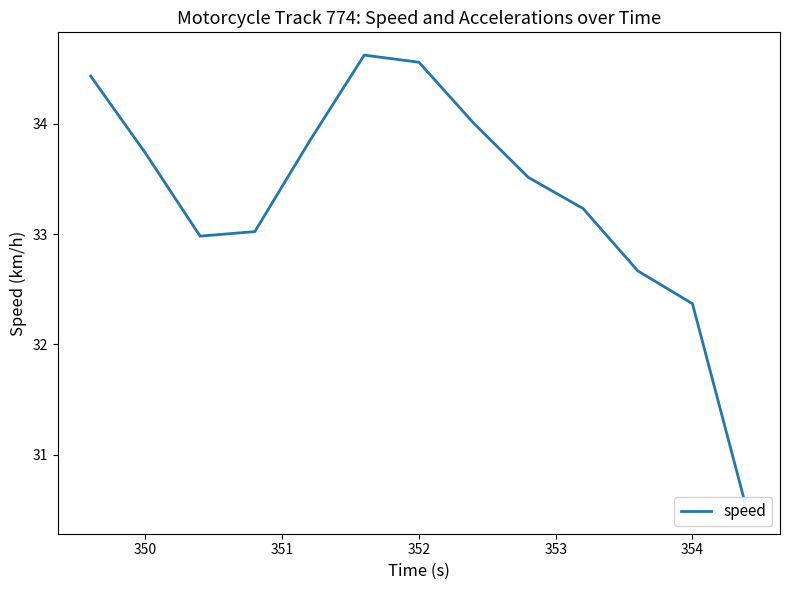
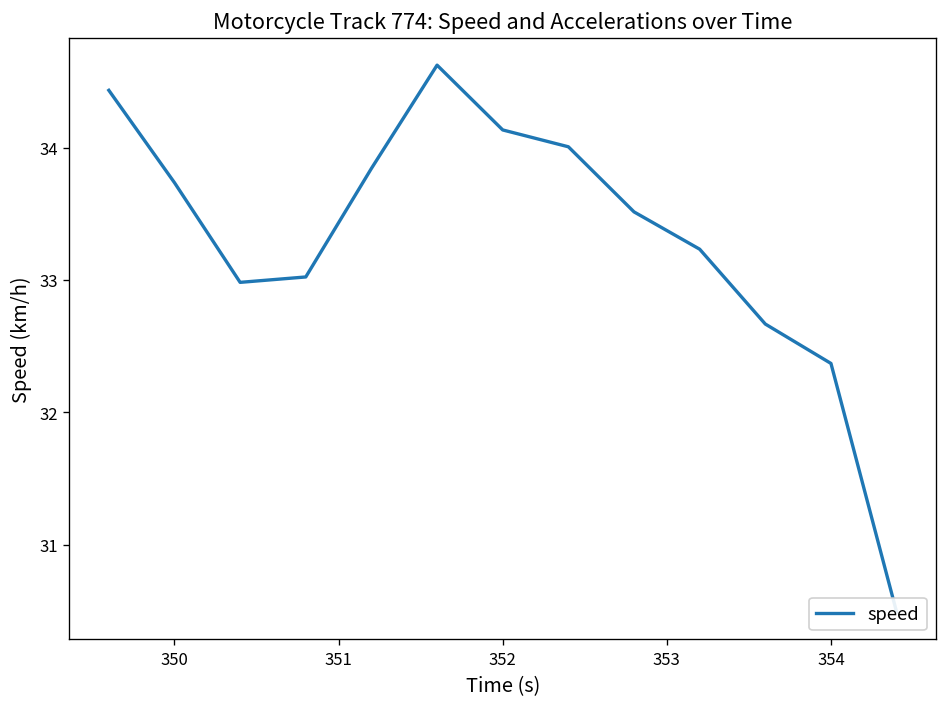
  {
    "350": 33.74,
-   "352": 34.56,
+   "352": 34.13,
    "354": 32.37
  }
